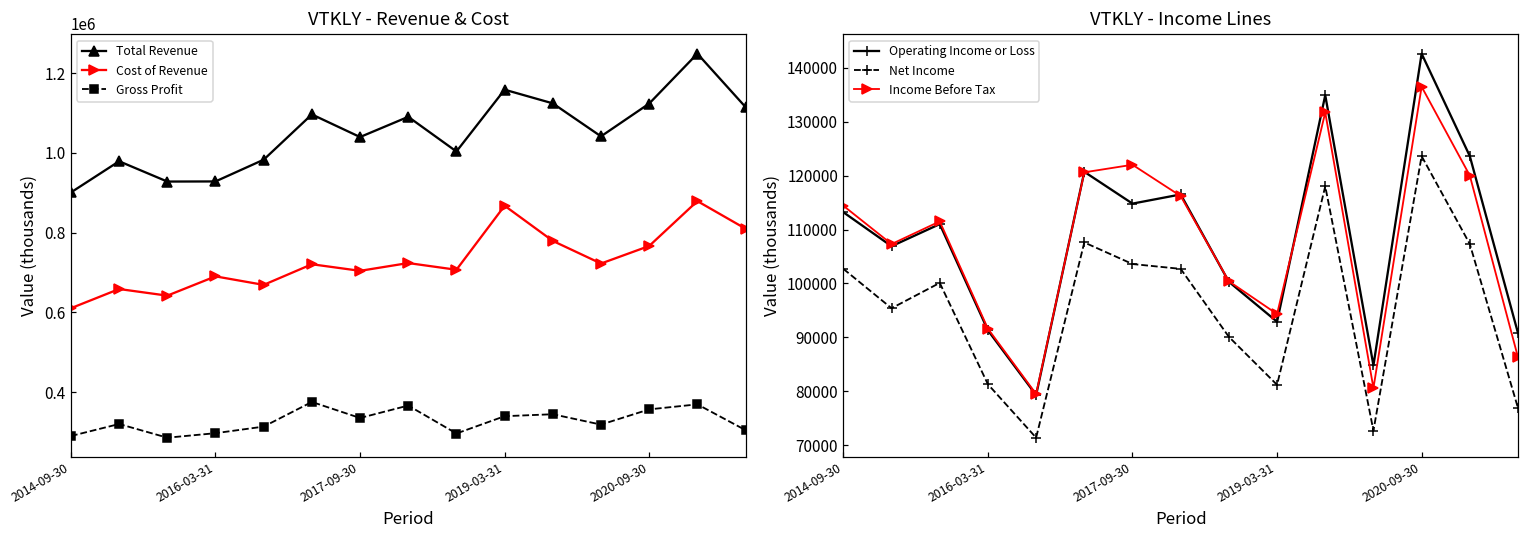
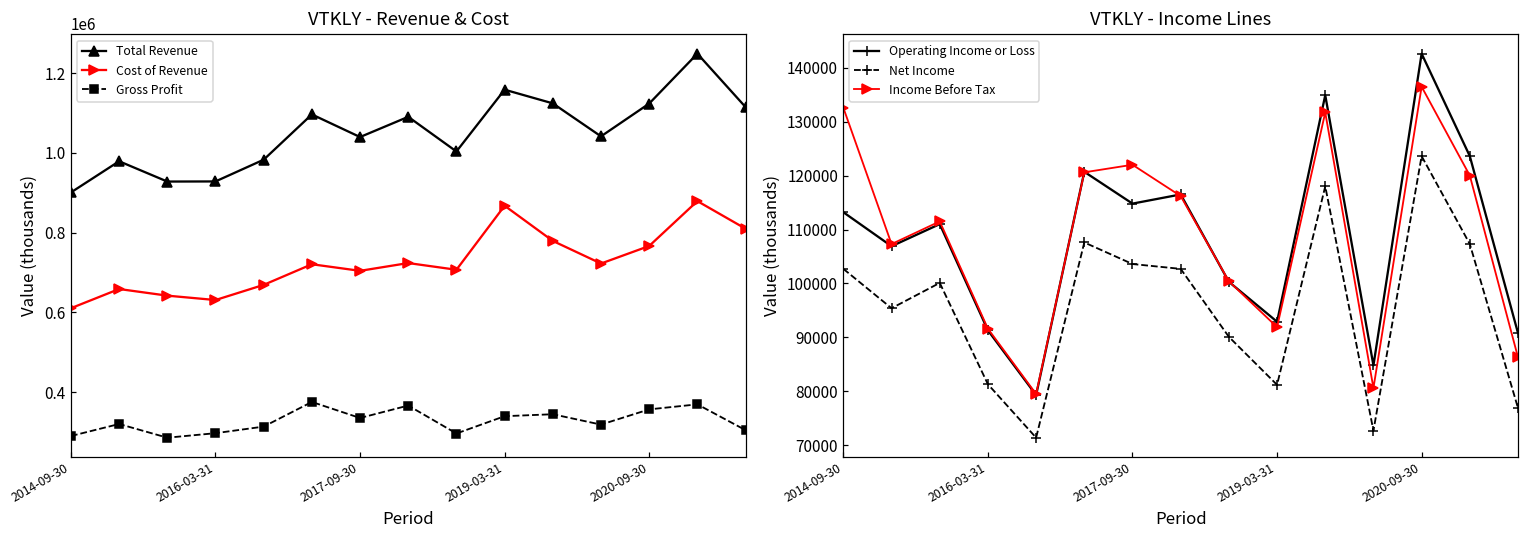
  {
    "VTKLY - Revenue & Cost": {
      "Cost of Revenue": {
        "2014-09-30": 610000,
-       "2016-03-31": 690000,
+       "2016-03-31": 630000,
        "2017-09-30": 700000,
        "2019-03-31": 870000,
        "2020-09-30": 770000
      }
    },
    "VTKLY - Income Lines": {
      "Income Before Tax": {
-       "2014-09-30": 114000,
+       "2014-09-30": 133000,
        "2017-09-30": 122000,
-       "2019-03-31": 94000,
+       "2019-03-31": 92000,
        "2020-09-30": 136000
      }
    }
  }
